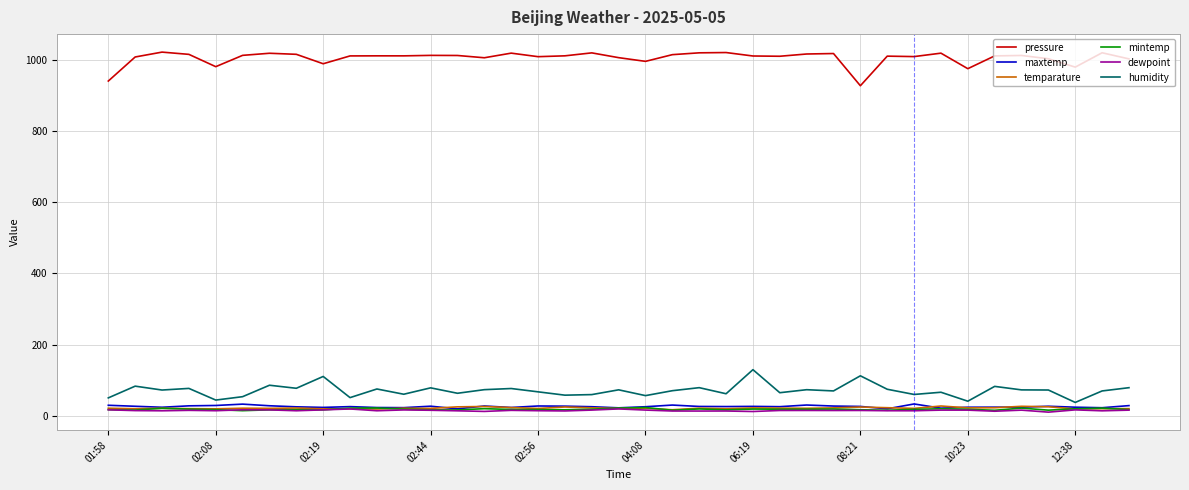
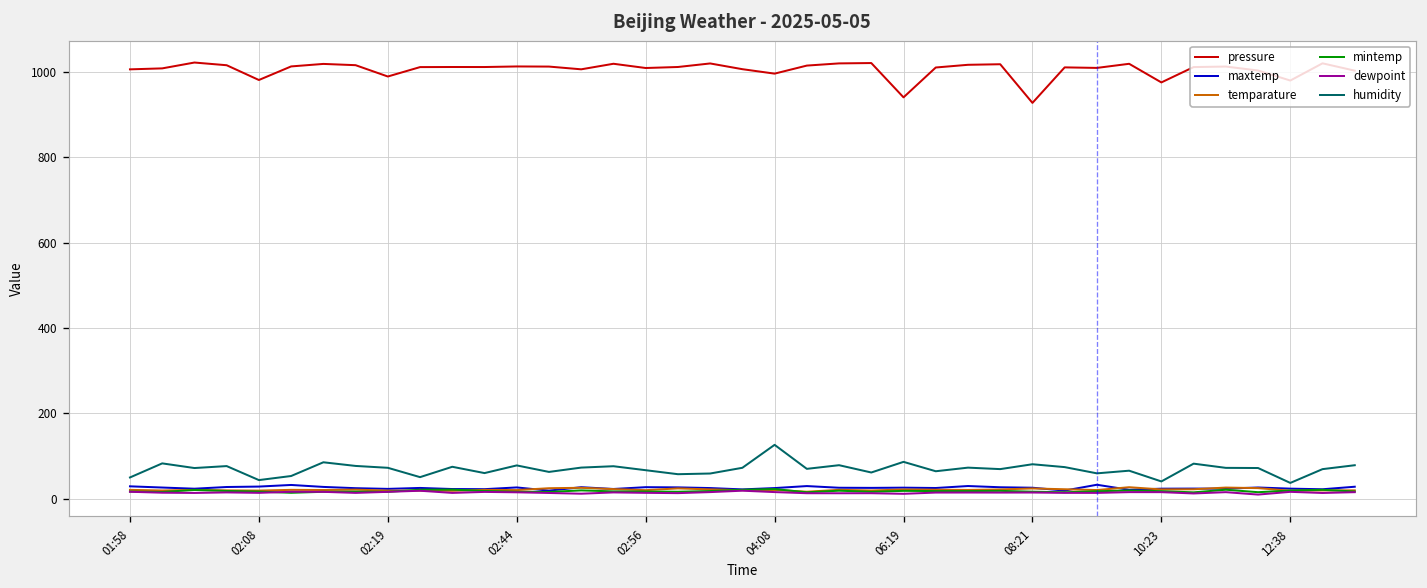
  {
    "pressure": {
-     "01:58": 940,
+     "01:58": 1010,
      "02:08": 980,
      "02:19": 990,
      "04:08": 1000,
-     "06:19": 1010,
+     "06:19": 940,
      "08:21": 930,
      "10:23": 970
    },
    "maxtemp": {
      "01:58": 30,
      "02:08": 30
    },
    "humidity": {
      "01:58": 50,
      "02:08": 40,
-     "02:19": 110,
-     "04:08": 60,
-     "06:19": 130,
-     "08:21": 110,
+     "02:19": 70,
+     "04:08": 130,
+     "06:19": 90,
+     "08:21": 80,
      "10:23": 40,
      "12:38": 40
    }
  }
